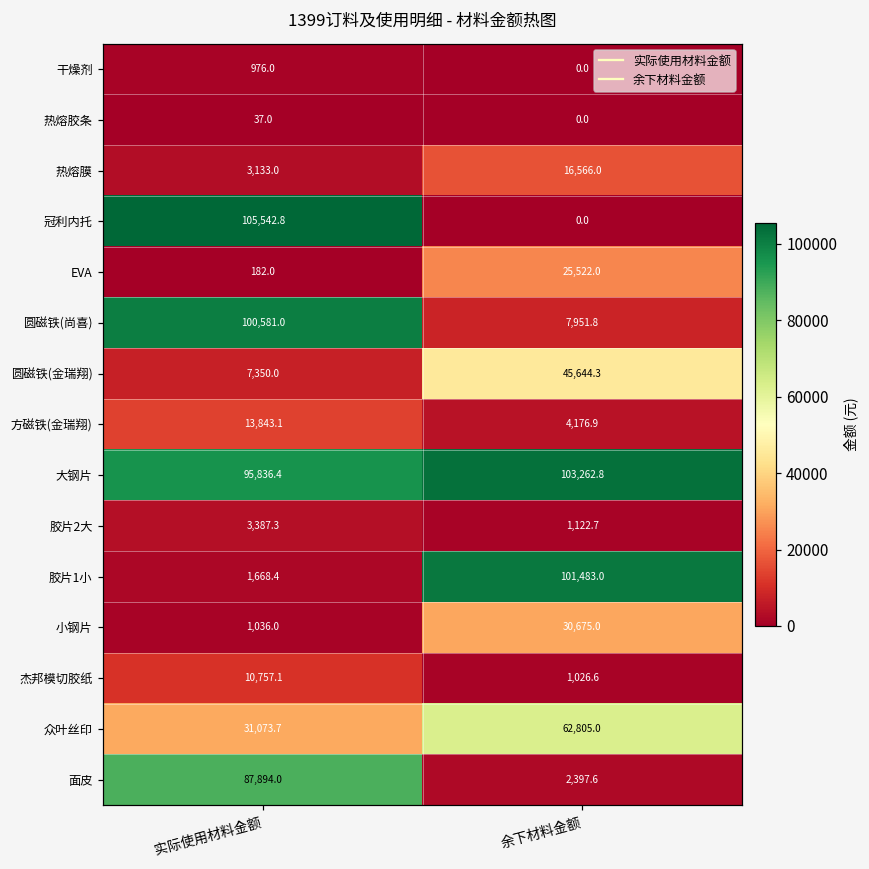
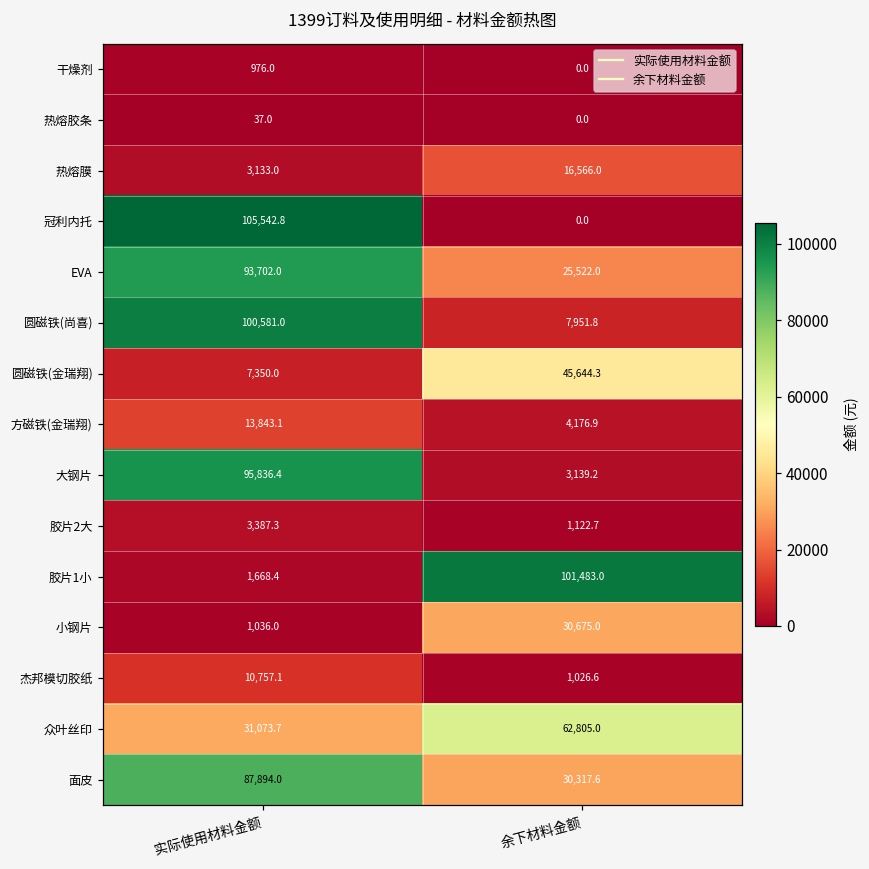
  {
    "干燥剂": {
      "实际使用材料金额": "976.0",
      "余下材料金额": "0.0"
    },
    "热熔胶条": {
      "实际使用材料金额": "37.0",
      "余下材料金额": "0.0"
    },
    "热熔膜": {
      "实际使用材料金额": "3,133.0",
      "余下材料金额": "16,566.0"
    },
    "冠利内托": {
      "实际使用材料金额": "105,542.8",
      "余下材料金额": "0.0"
    },
    "EVA": {
-     "实际使用材料金额": "182.0",
+     "实际使用材料金额": "93,702.0",
      "余下材料金额": "25,522.0"
    },
    "圆磁铁(尚喜)": {
      "实际使用材料金额": "100,581.0",
      "余下材料金额": "7,951.8"
    },
    "圆磁铁(金瑞翔)": {
      "实际使用材料金额": "7,350.0",
      "余下材料金额": "45,644.3"
    },
    "方磁铁(金瑞翔)": {
      "实际使用材料金额": "13,843.1",
      "余下材料金额": "4,176.9"
    },
    "大钢片": {
      "实际使用材料金额": "95,836.4",
-     "余下材料金额": "103,262.8"
+     "余下材料金额": "3,139.2"
    },
    "胶片2大": {
      "实际使用材料金额": "3,387.3",
      "余下材料金额": "1,122.7"
    },
    "胶片1小": {
      "实际使用材料金额": "1,668.4",
      "余下材料金额": "101,483.0"
    },
    "小钢片": {
      "实际使用材料金额": "1,036.0",
      "余下材料金额": "30,675.0"
    },
    "杰邦模切胶纸": {
      "实际使用材料金额": "10,757.1",
      "余下材料金额": "1,026.6"
    },
    "众叶丝印": {
      "实际使用材料金额": "31,073.7",
      "余下材料金额": "62,805.0"
    },
    "面皮": {
      "实际使用材料金额": "87,894.0",
-     "余下材料金额": "2,397.6"
+     "余下材料金额": "30,317.6"
    }
  }
